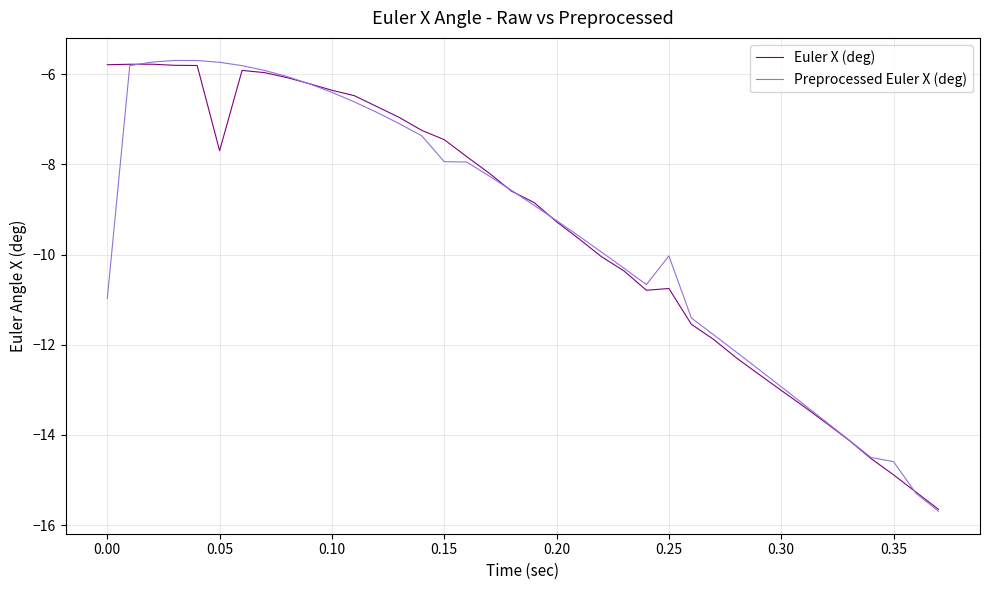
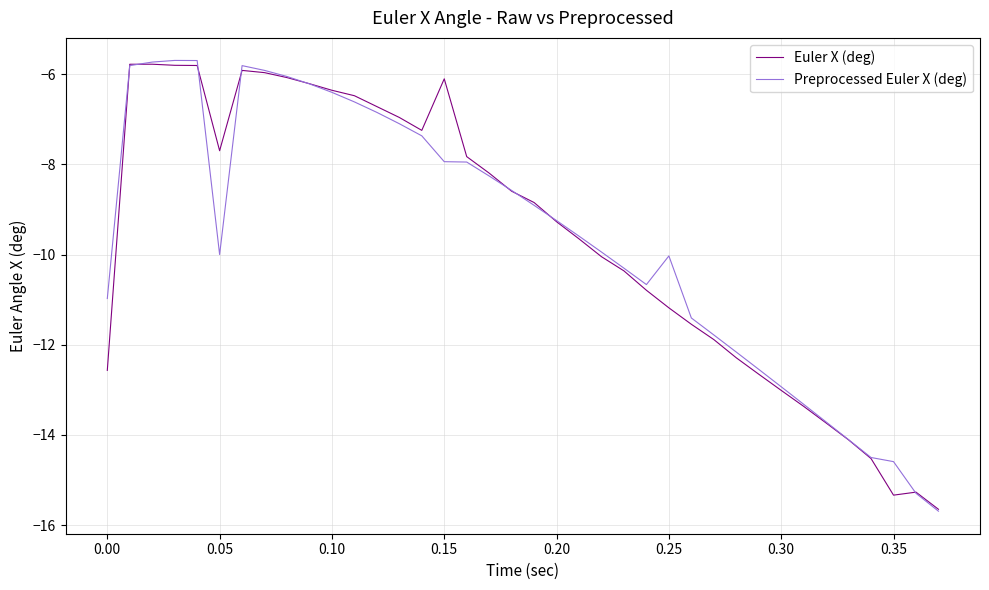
  {
    "Euler X (deg)": {
-     "0.00": -5.8,
+     "0.00": -12.6,
      "0.05": -7.7,
-     "0.15": -7.5,
-     "0.25": -10.8,
+     "0.15": -6.1,
+     "0.25": -11.2,
      "0.30": -13.0,
-     "0.35": -14.9
+     "0.35": -15.3
    },
    "Preprocessed Euler X (deg)": {
      "0.00": -11.0,
-     "0.05": -5.7,
+     "0.05": -10.0,
      "0.15": -7.9,
      "0.25": -10.0,
      "0.30": -12.9,
      "0.35": -14.6
    }
  }
